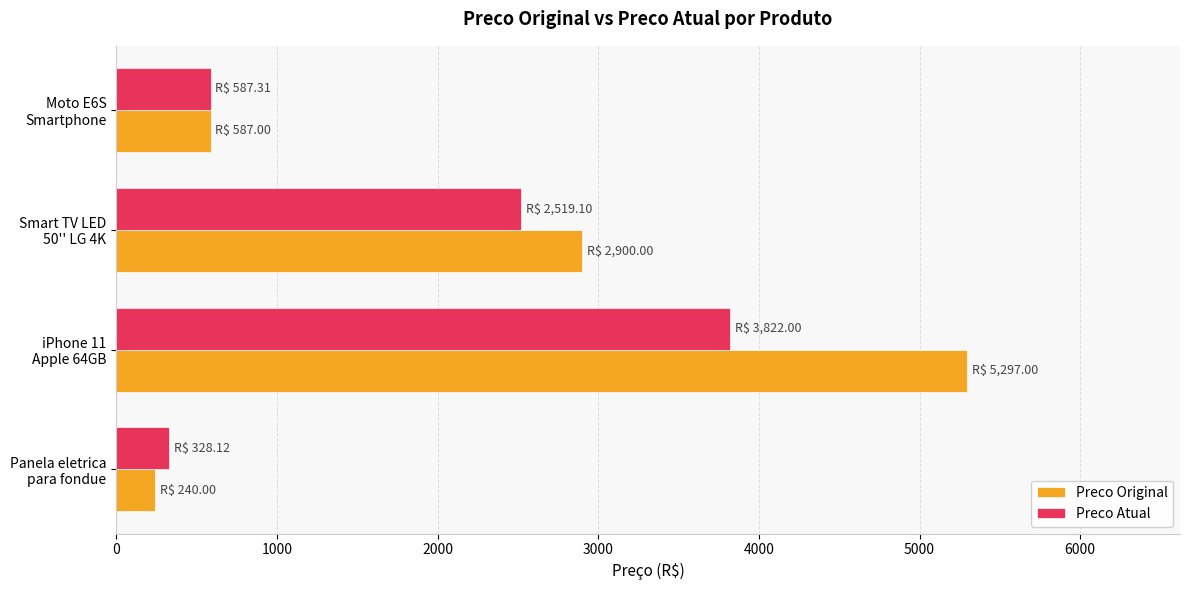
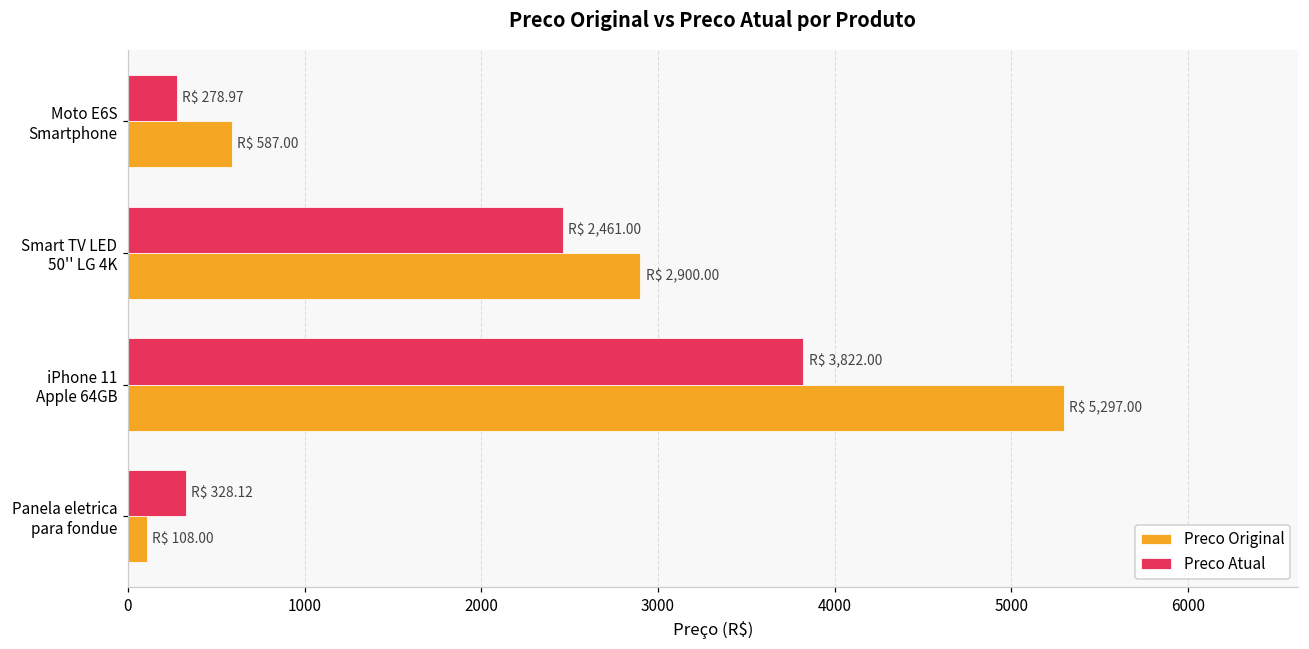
  {
    "Preco Original": {
      "Moto E6S Smartphone": "587.00",
      "Smart TV LED 50'' LG 4K": "2,900.00",
      "iPhone 11 Apple 64GB": "5,297.00",
-     "Panela eletrica para fondue": "240.00"
+     "Panela eletrica para fondue": "108.00"
    },
    "Preco Atual": {
-     "Moto E6S Smartphone": "587.31",
-     "Smart TV LED 50'' LG 4K": "2,519.10",
+     "Moto E6S Smartphone": "278.97",
+     "Smart TV LED 50'' LG 4K": "2,461.00",
      "iPhone 11 Apple 64GB": "3,822.00",
      "Panela eletrica para fondue": "328.12"
    }
  }
